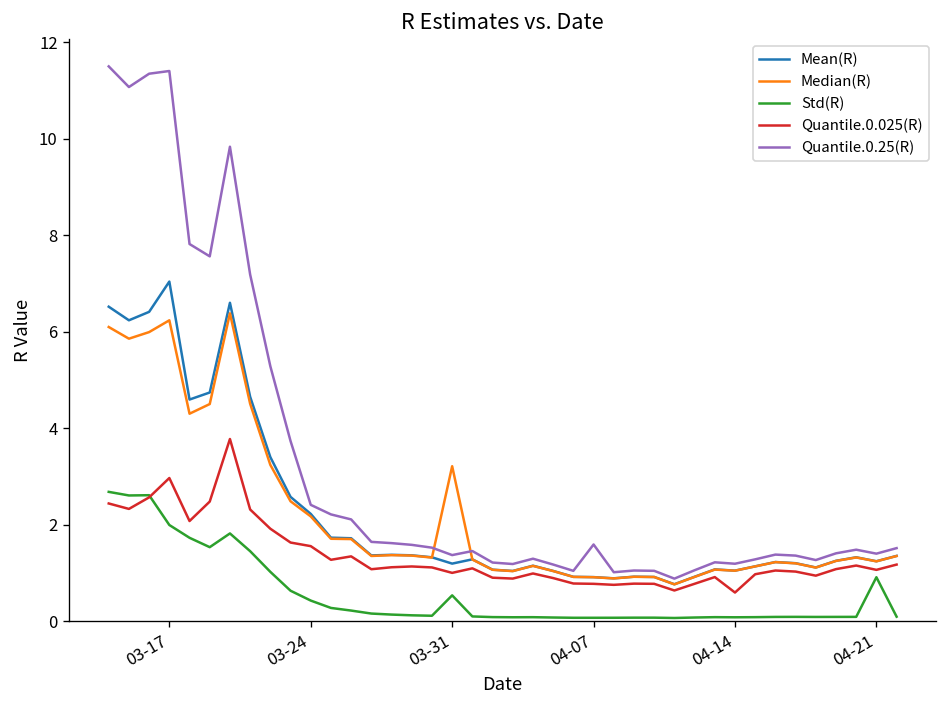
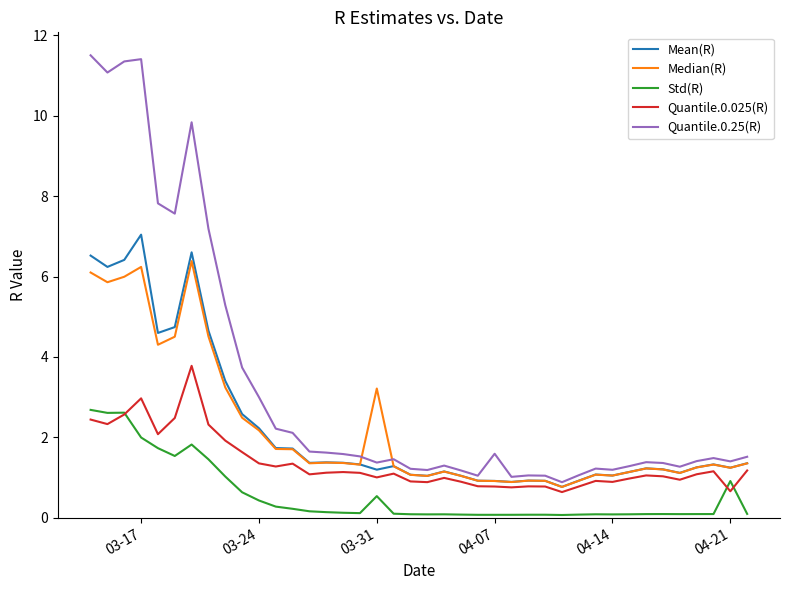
  {
    "Mean(R)": {
      "03-17": 7.0,
      "03-31": 1.2
    },
    "Median(R)": {
      "03-17": 6.2,
      "03-31": 3.2
    },
    "Std(R)": {
      "03-17": 2.0,
      "03-24": 0.4,
      "03-31": 0.5,
      "04-07": 0.1,
      "04-14": 0.1,
      "04-21": 0.9
    },
    "Quantile.0.025(R)": {
      "03-17": 3.0,
-     "03-24": 1.6,
+     "03-24": 1.4,
      "03-31": 1.0,
      "04-07": 0.8,
-     "04-14": 0.6,
-     "04-21": 1.1
+     "04-14": 0.9,
+     "04-21": 0.7
    },
    "Quantile.0.25(R)": {
      "03-17": 11.4,
-     "03-24": 2.4,
+     "03-24": 3.0,
      "03-31": 1.4,
      "04-07": 1.6,
      "04-14": 1.2,
      "04-21": 1.4
    }
  }
